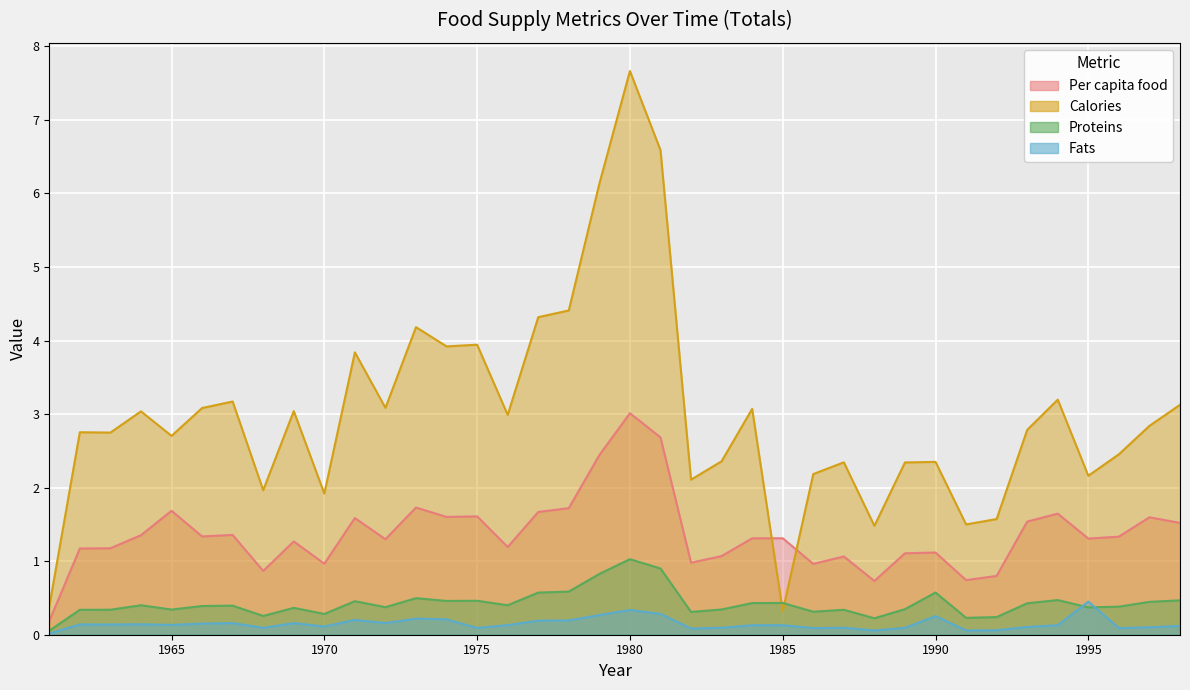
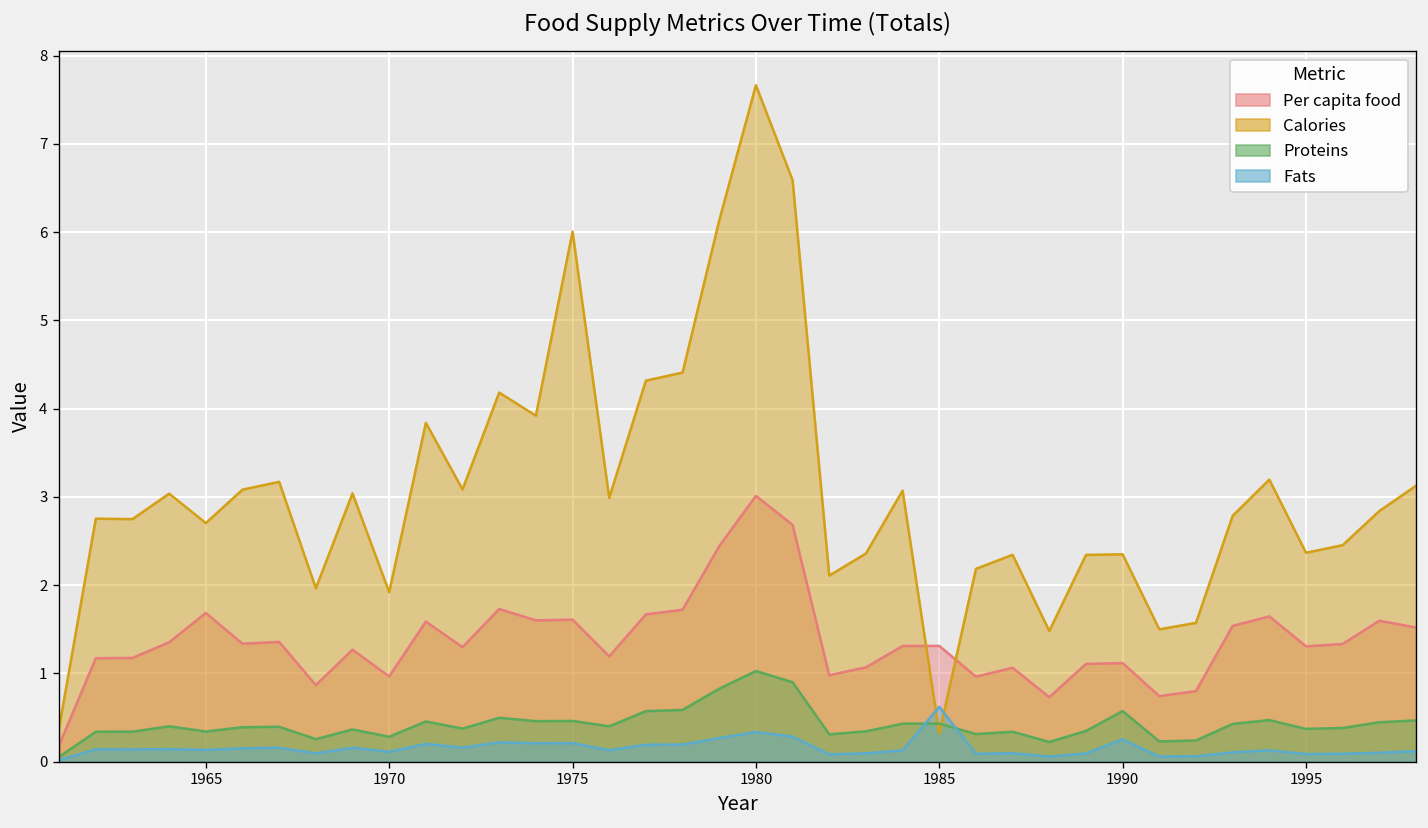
  {
    "Per capita food": {
      "1965": 1.7,
      "1970": 1.0,
      "1975": 1.6,
      "1980": 3.0,
      "1985": 1.3,
      "1990": 1.1,
      "1995": 1.3
    },
    "Calories": {
      "1965": 2.7,
      "1970": 1.9,
-     "1975": 3.9,
+     "1975": 6.0,
      "1980": 7.7,
      "1985": 0.3,
      "1990": 2.4,
-     "1995": 2.2
+     "1995": 2.4
    },
    "Proteins": {
      "1965": 0.3,
      "1970": 0.3,
      "1975": 0.5,
      "1980": 1.0,
      "1985": 0.4,
      "1990": 0.6,
      "1995": 0.4
    },
    "Fats": {
      "1965": 0.1,
      "1970": 0.1,
-     "1975": 0.1,
+     "1975": 0.2,
      "1980": 0.3,
-     "1985": 0.1,
+     "1985": 0.6,
      "1990": 0.3,
-     "1995": 0.5
+     "1995": 0.1
    }
  }
